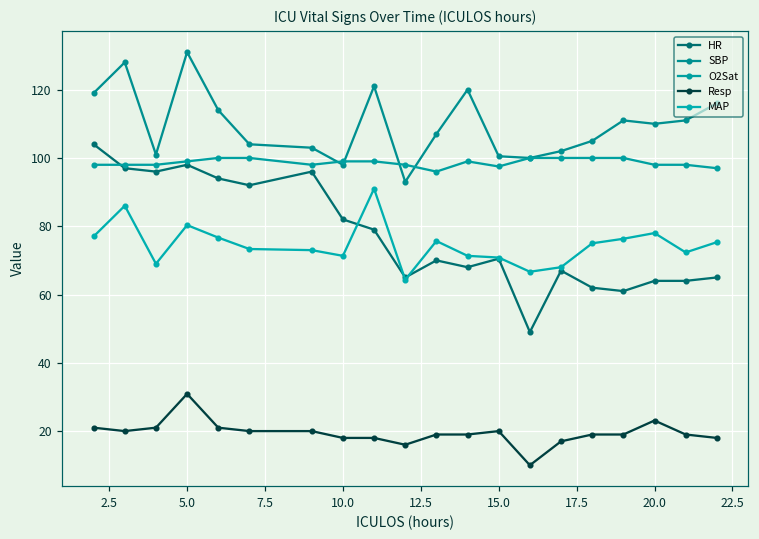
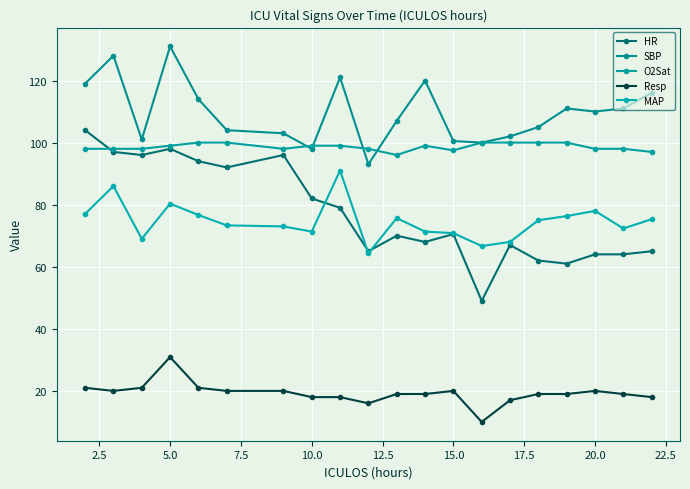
  {
    "Resp": {
      "5.0": 31,
      "10.0": 18,
      "15.0": 20,
-     "20.0": 23
+     "20.0": 20
    }
  }
